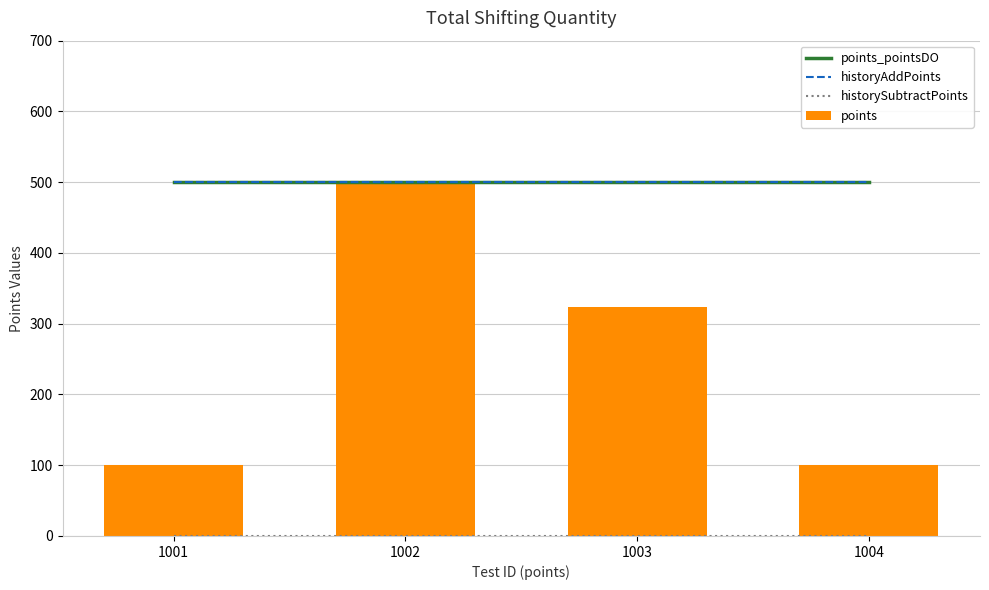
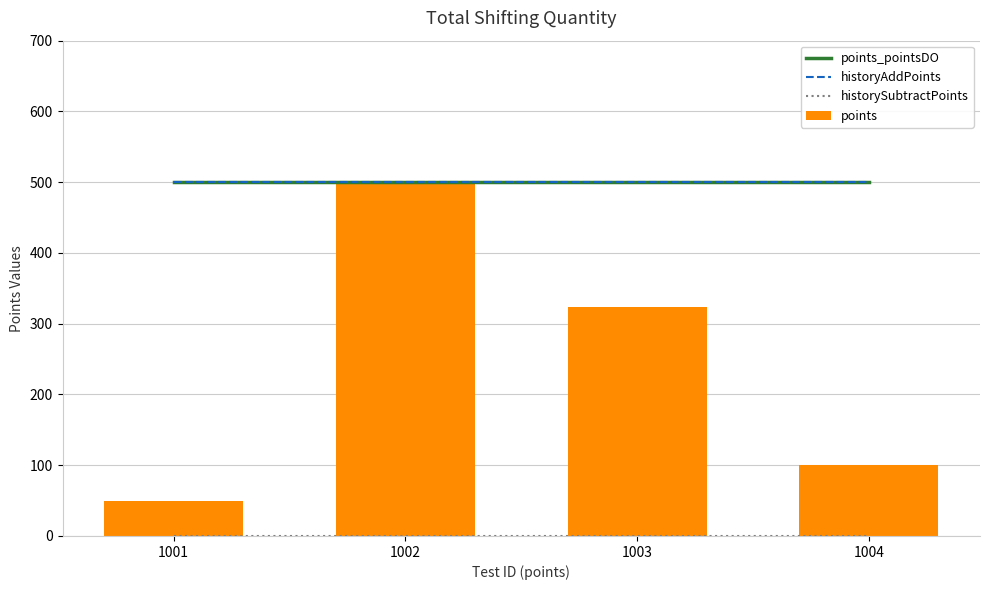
  {
    "points": {
-     "1001": 100,
+     "1001": 50,
      "1002": 500,
      "1003": 320,
      "1004": 100
    },
    "historyAddPoints": {
      "1001": 500,
      "1002": 500,
      "1003": 500,
      "1004": 500
    },
    "historySubtractPoints": {
      "1001": 0,
      "1002": 0,
      "1003": 0,
      "1004": 0
    }
  }
